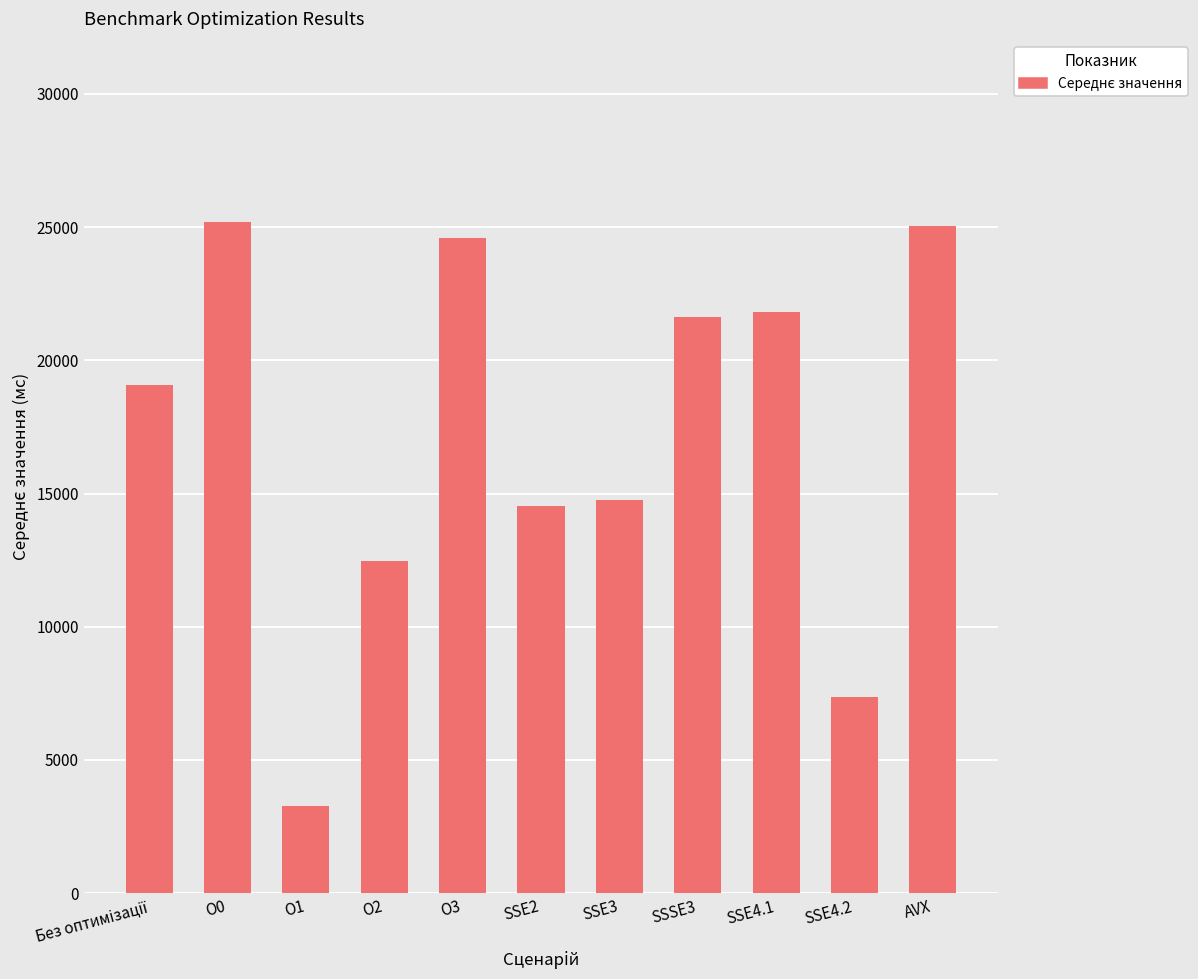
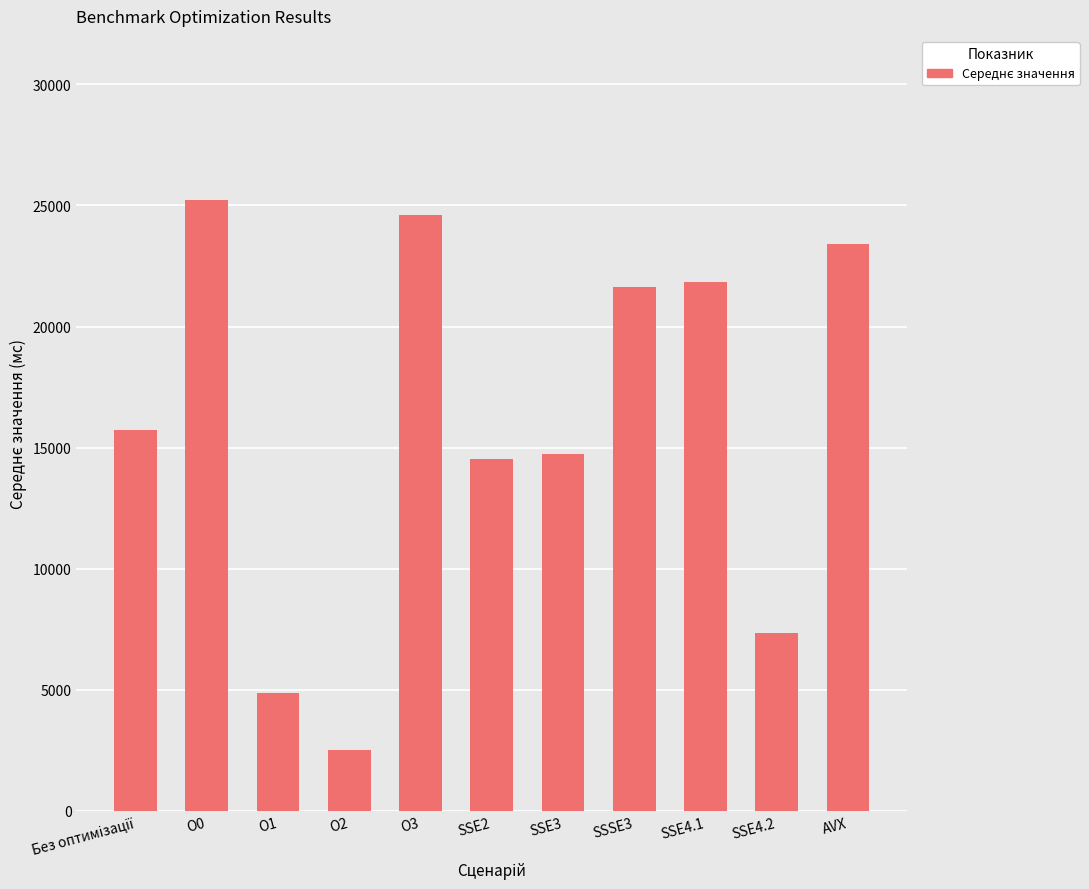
  {
-   "Без оптимізації": 19100,
+   "Без оптимізації": 15700,
    "O0": 25200,
-   "O1": 3300,
-   "O2": 12500,
+   "O1": 4900,
+   "O2": 2500,
    "O3": 24600,
    "SSE2": 14500,
    "SSE3": 14700,
    "SSSE3": 21600,
    "SSE4.1": 21800,
    "SSE4.2": 7400,
-   "AVX": 25000
+   "AVX": 23400
  }
